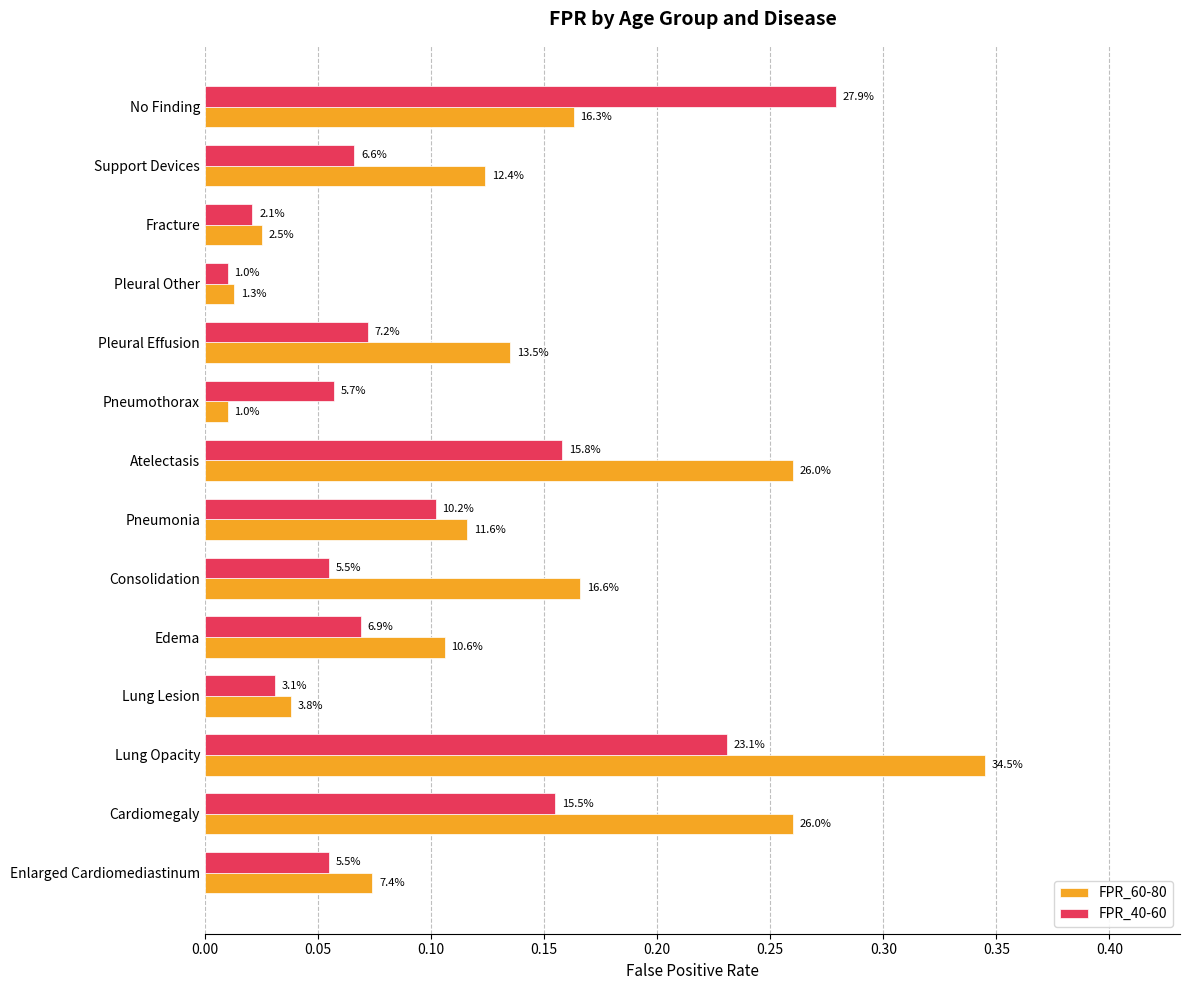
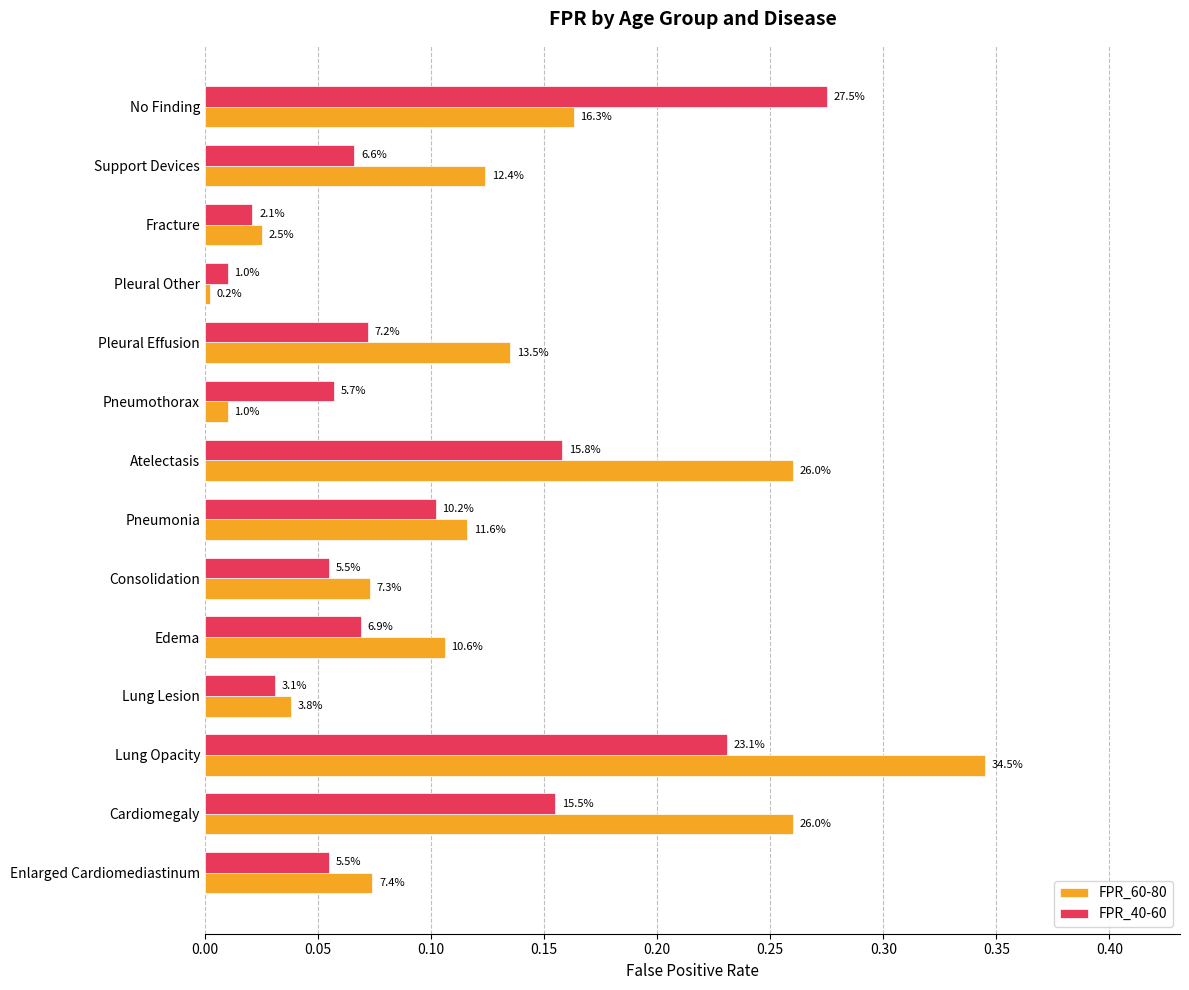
  {
    "FPR_60-80": {
      "No Finding": "16.3%",
      "Support Devices": "12.4%",
      "Fracture": "2.5%",
-     "Pleural Other": "1.3%",
+     "Pleural Other": "0.2%",
      "Pleural Effusion": "13.5%",
      "Pneumothorax": "1.0%",
      "Atelectasis": "26.0%",
      "Pneumonia": "11.6%",
-     "Consolidation": "16.6%",
+     "Consolidation": "7.3%",
      "Edema": "10.6%",
      "Lung Lesion": "3.8%",
      "Lung Opacity": "34.5%",
      "Cardiomegaly": "26.0%",
      "Enlarged Cardiomediastinum": "7.4%"
    },
    "FPR_40-60": {
-     "No Finding": "27.9%",
+     "No Finding": "27.5%",
      "Support Devices": "6.6%",
      "Fracture": "2.1%",
      "Pleural Other": "1.0%",
      "Pleural Effusion": "7.2%",
      "Pneumothorax": "5.7%",
      "Atelectasis": "15.8%",
      "Pneumonia": "10.2%",
      "Consolidation": "5.5%",
      "Edema": "6.9%",
      "Lung Lesion": "3.1%",
      "Lung Opacity": "23.1%",
      "Cardiomegaly": "15.5%",
      "Enlarged Cardiomediastinum": "5.5%"
    }
  }
